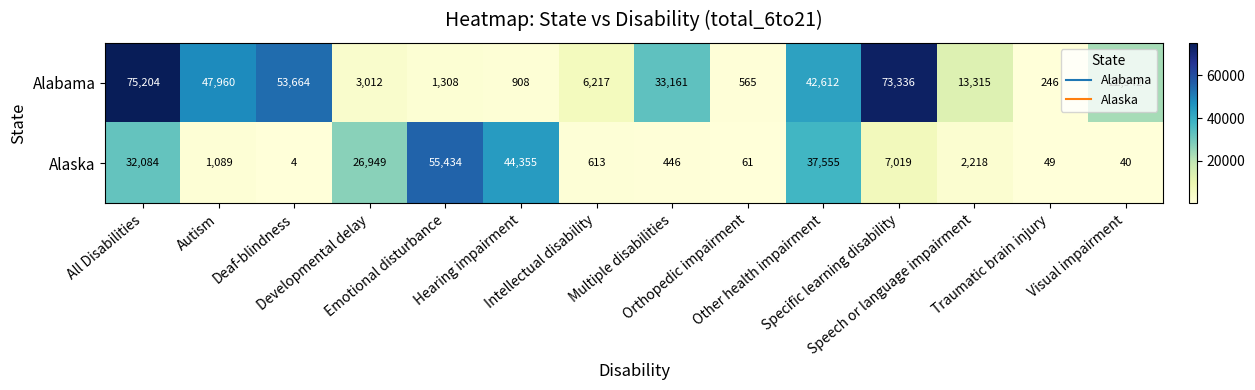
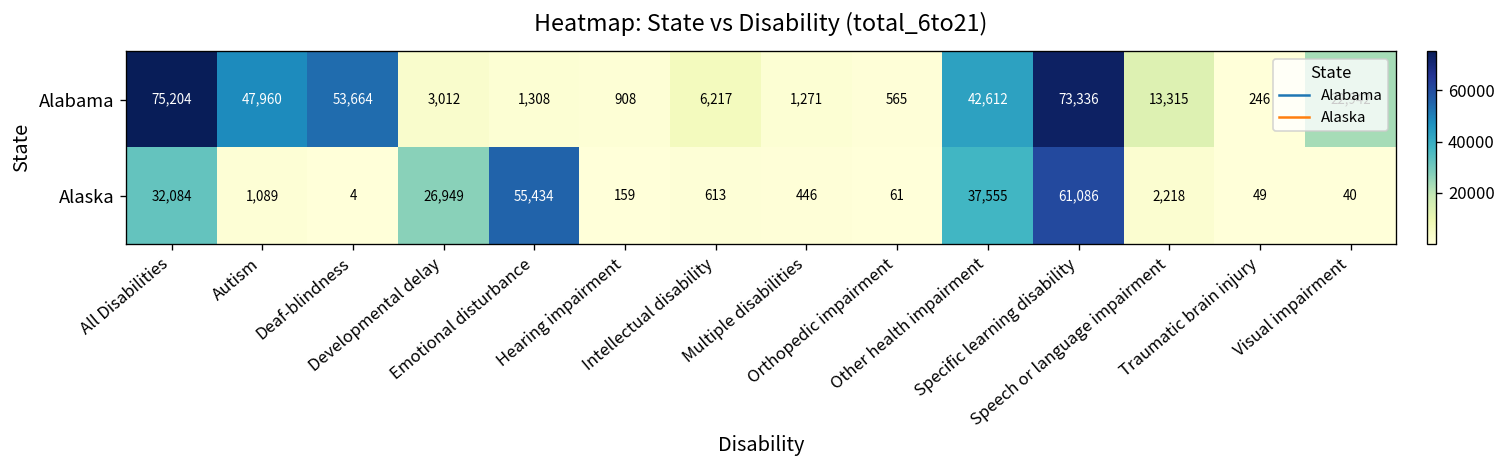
  {
    "Alabama": {
      "All Disabilities": "75,204",
      "Autism": "47,960",
      "Deaf-blindness": "53,664",
      "Developmental delay": "3,012",
      "Emotional disturbance": "1,308",
      "Hearing impairment": "908",
      "Intellectual disability": "6,217",
-     "Multiple disabilities": "33,161",
+     "Multiple disabilities": "1,271",
      "Orthopedic impairment": "565",
      "Other health impairment": "42,612",
      "Specific learning disability": "73,336",
      "Speech or language impairment": "13,315",
      "Traumatic brain injury": "246"
    },
    "Alaska": {
      "All Disabilities": "32,084",
      "Autism": "1,089",
      "Deaf-blindness": "4",
      "Developmental delay": "26,949",
      "Emotional disturbance": "55,434",
-     "Hearing impairment": "44,355",
+     "Hearing impairment": "159",
      "Intellectual disability": "613",
      "Multiple disabilities": "446",
      "Orthopedic impairment": "61",
      "Other health impairment": "37,555",
-     "Specific learning disability": "7,019",
+     "Specific learning disability": "61,086",
      "Speech or language impairment": "2,218",
      "Traumatic brain injury": "49",
      "Visual impairment": "40"
    }
  }
